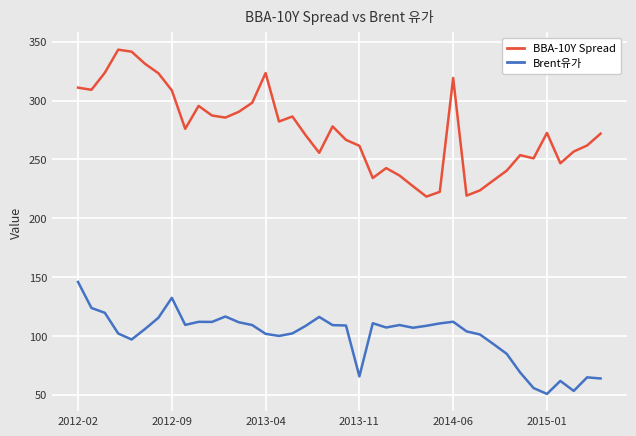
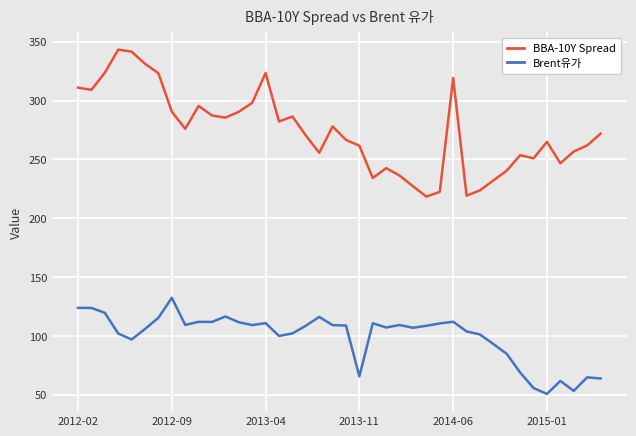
  {
    "BBA-10Y Spread": {
      "2012-02": 311,
-     "2012-09": 309,
+     "2012-09": 291,
      "2013-04": 323,
      "2013-11": 262,
      "2014-06": 319,
-     "2015-01": 272
+     "2015-01": 265
    },
    "Brent유가": {
-     "2012-02": 146,
+     "2012-02": 124,
      "2012-09": 132,
-     "2013-04": 102,
+     "2013-04": 111,
      "2013-11": 66,
      "2014-06": 112,
      "2015-01": 51
    }
  }
